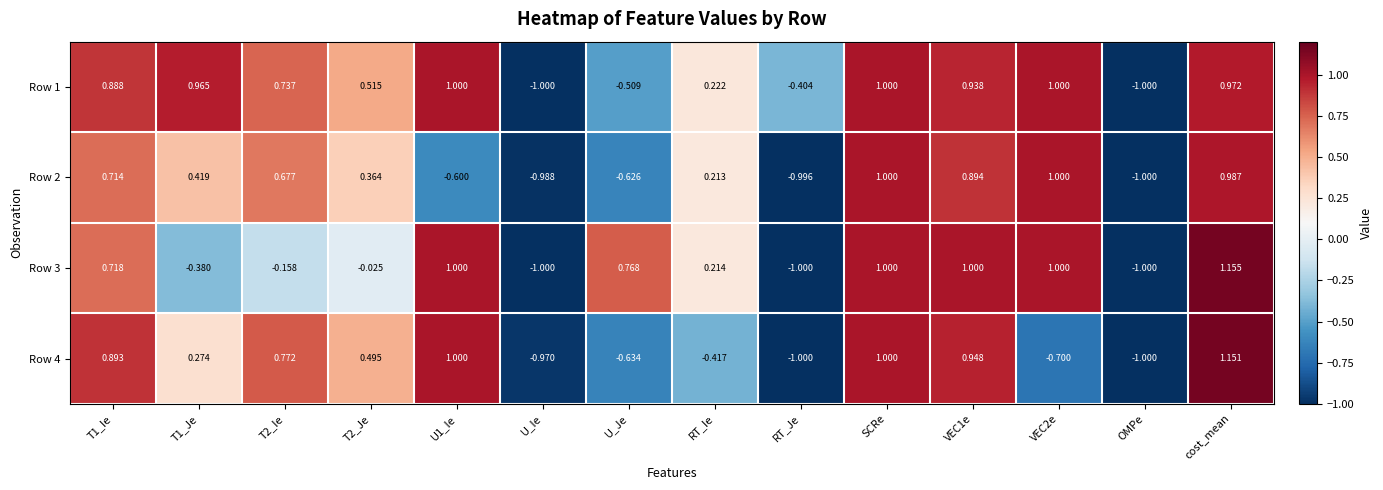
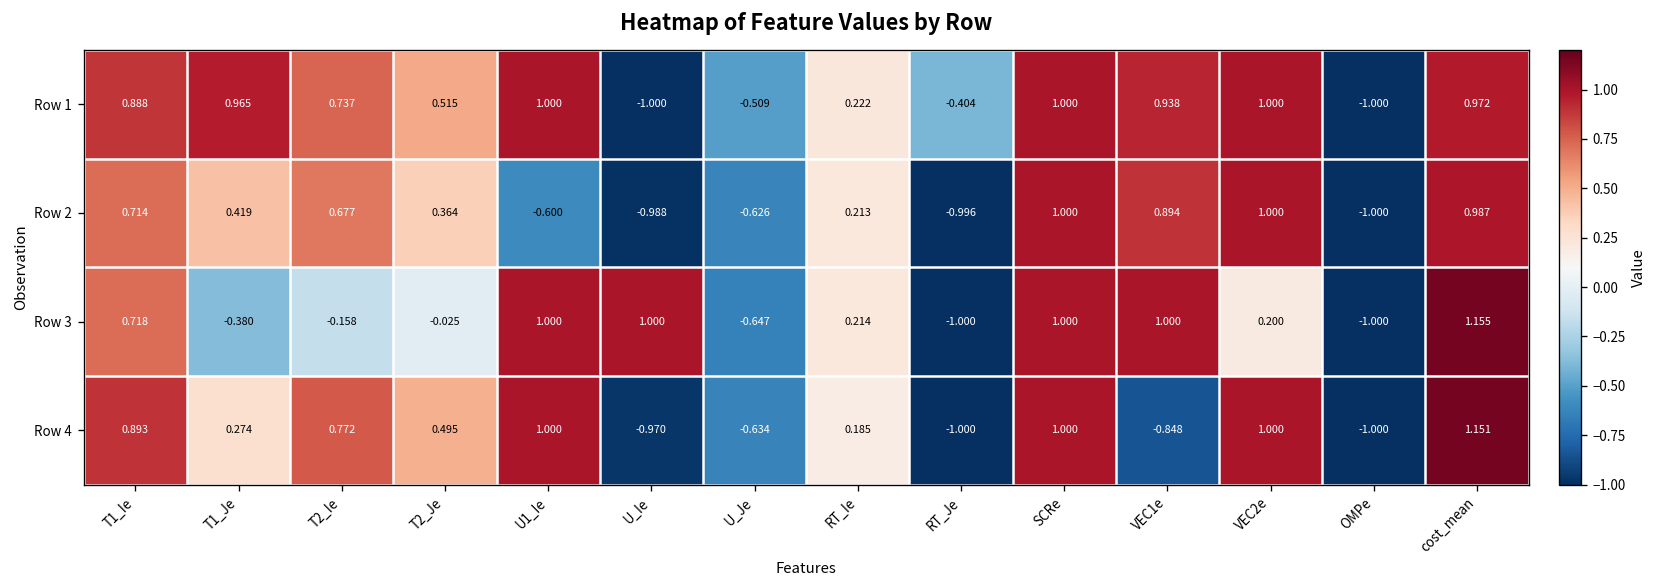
  {
    "Row 1": {
      "T1_Ie": 0.888,
      "T1_Je": 0.965,
      "T2_Ie": 0.737,
      "T2_Je": 0.515,
      "U1_Ie": 1.000,
      "U_Ie": -1.000,
      "U_Je": -0.509,
      "RT_Ie": 0.222,
      "RT_Je": -0.404,
      "SCRe": 1.000,
      "VEC1e": 0.938,
      "VEC2e": 1.000,
      "OMPe": -1.000,
      "cost_mean": 0.972
    },
    "Row 2": {
      "T1_Ie": 0.714,
      "T1_Je": 0.419,
      "T2_Ie": 0.677,
      "T2_Je": 0.364,
      "U1_Ie": -0.600,
      "U_Ie": -0.988,
      "U_Je": -0.626,
      "RT_Ie": 0.213,
      "RT_Je": -0.996,
      "SCRe": 1.000,
      "VEC1e": 0.894,
      "VEC2e": 1.000,
      "OMPe": -1.000,
      "cost_mean": 0.987
    },
    "Row 3": {
      "T1_Ie": 0.718,
      "T1_Je": -0.380,
      "T2_Ie": -0.158,
      "T2_Je": -0.025,
      "U1_Ie": 1.000,
-     "U_Ie": -1.000,
-     "U_Je": 0.768,
+     "U_Ie": 1.000,
+     "U_Je": -0.647,
      "RT_Ie": 0.214,
      "RT_Je": -1.000,
      "SCRe": 1.000,
      "VEC1e": 1.000,
-     "VEC2e": 1.000,
+     "VEC2e": 0.200,
      "OMPe": -1.000,
      "cost_mean": 1.155
    },
    "Row 4": {
      "T1_Ie": 0.893,
      "T1_Je": 0.274,
      "T2_Ie": 0.772,
      "T2_Je": 0.495,
      "U1_Ie": 1.000,
      "U_Ie": -0.970,
      "U_Je": -0.634,
-     "RT_Ie": -0.417,
+     "RT_Ie": 0.185,
      "RT_Je": -1.000,
      "SCRe": 1.000,
-     "VEC1e": 0.948,
-     "VEC2e": -0.700,
+     "VEC1e": -0.848,
+     "VEC2e": 1.000,
      "OMPe": -1.000,
      "cost_mean": 1.151
    }
  }
